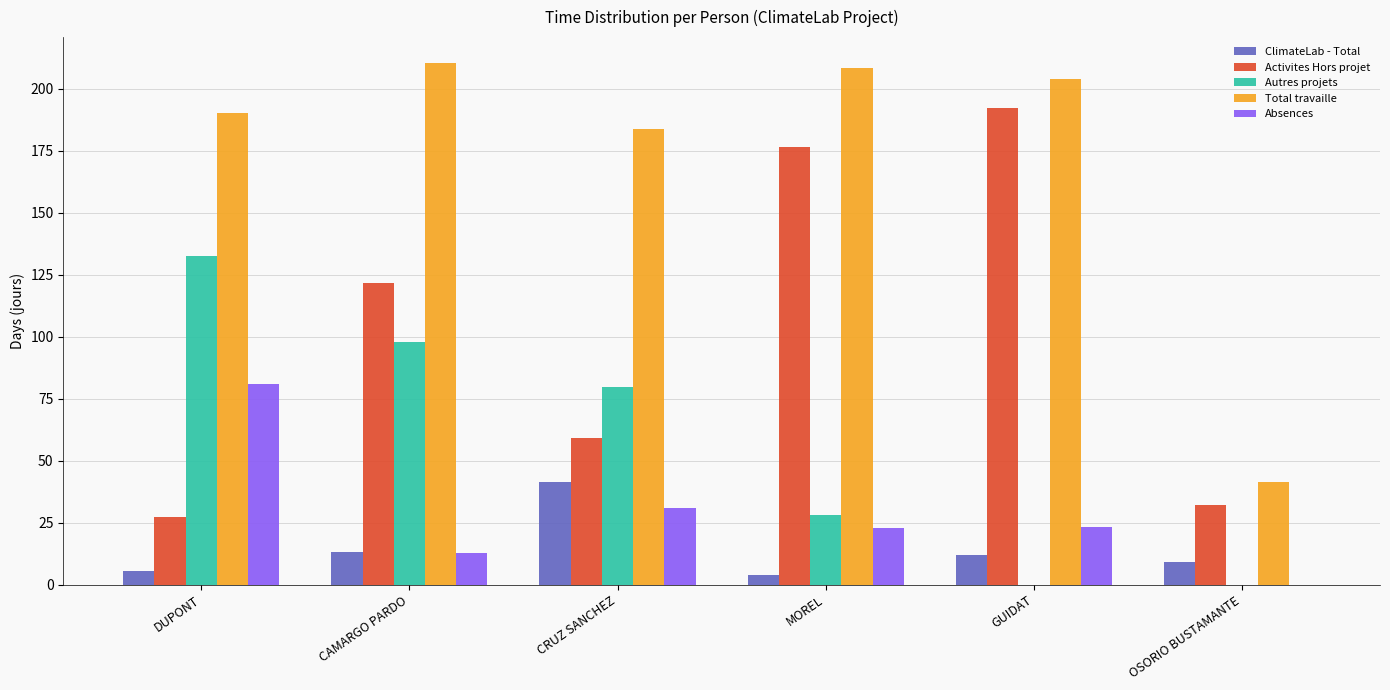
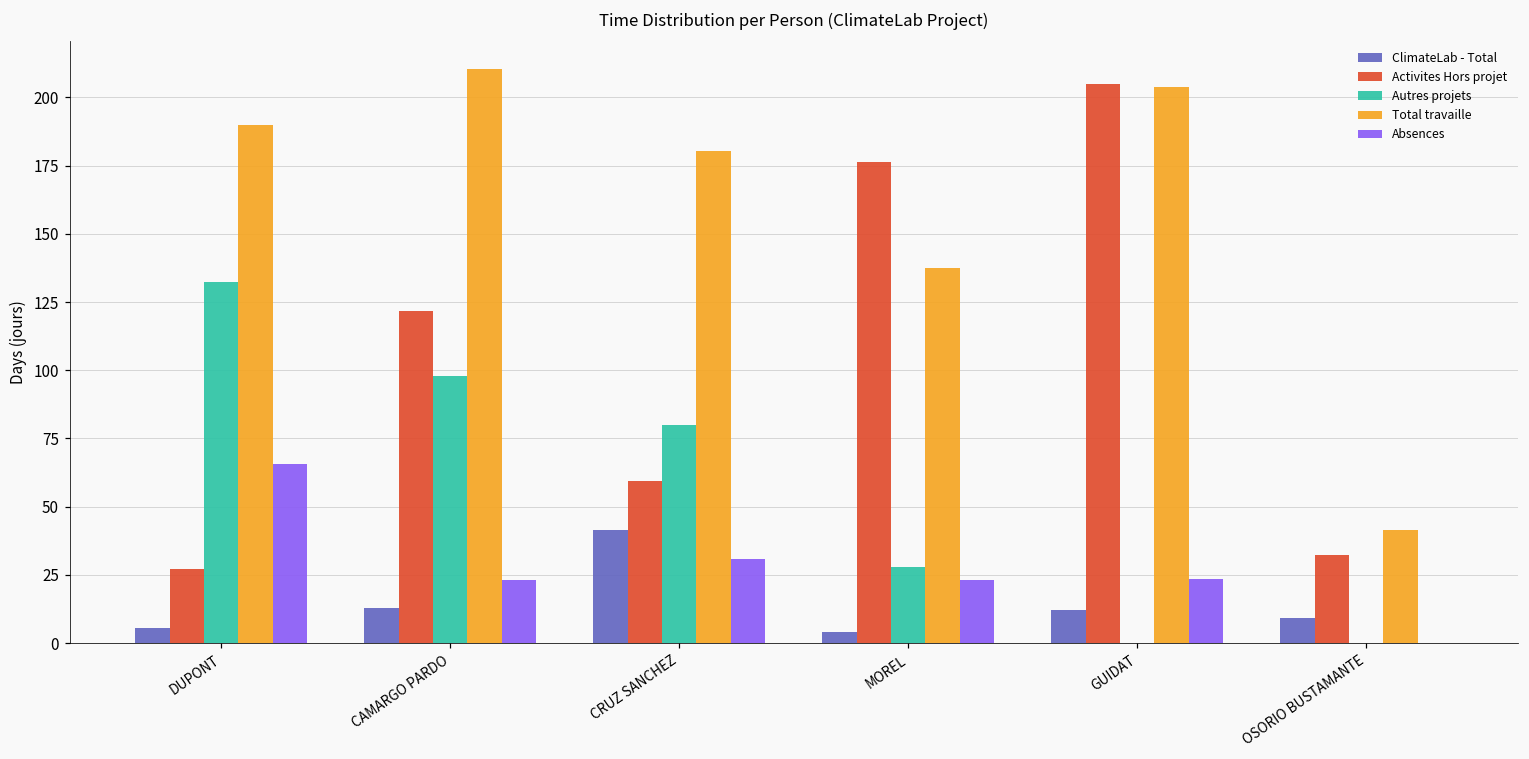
  {
    "ClimateLab - Total": {
      "DUPONT": 6,
      "CAMARGO PARDO": 13,
      "CRUZ SANCHEZ": 41,
      "MOREL": 4,
      "GUIDAT": 12,
      "OSORIO BUSTAMANTE": 9
    },
    "Activites Hors projet": {
      "DUPONT": 27,
      "CAMARGO PARDO": 122,
      "CRUZ SANCHEZ": 59,
      "MOREL": 177,
-     "GUIDAT": 192,
+     "GUIDAT": 205,
      "OSORIO BUSTAMANTE": 32
    },
    "Autres projets": {
      "DUPONT": 133,
      "CAMARGO PARDO": 98,
      "CRUZ SANCHEZ": 80,
      "MOREL": 28,
      "GUIDAT": 0,
      "OSORIO BUSTAMANTE": 0
    },
    "Total travaille": {
      "DUPONT": 190,
      "CAMARGO PARDO": 210,
-     "CRUZ SANCHEZ": 184,
-     "MOREL": 209,
+     "CRUZ SANCHEZ": 180,
+     "MOREL": 137,
      "GUIDAT": 204,
      "OSORIO BUSTAMANTE": 41
    },
    "Absences": {
-     "DUPONT": 81,
-     "CAMARGO PARDO": 13,
+     "DUPONT": 66,
+     "CAMARGO PARDO": 23,
      "CRUZ SANCHEZ": 31,
      "MOREL": 23,
      "GUIDAT": 23,
      "OSORIO BUSTAMANTE": 0
    }
  }
